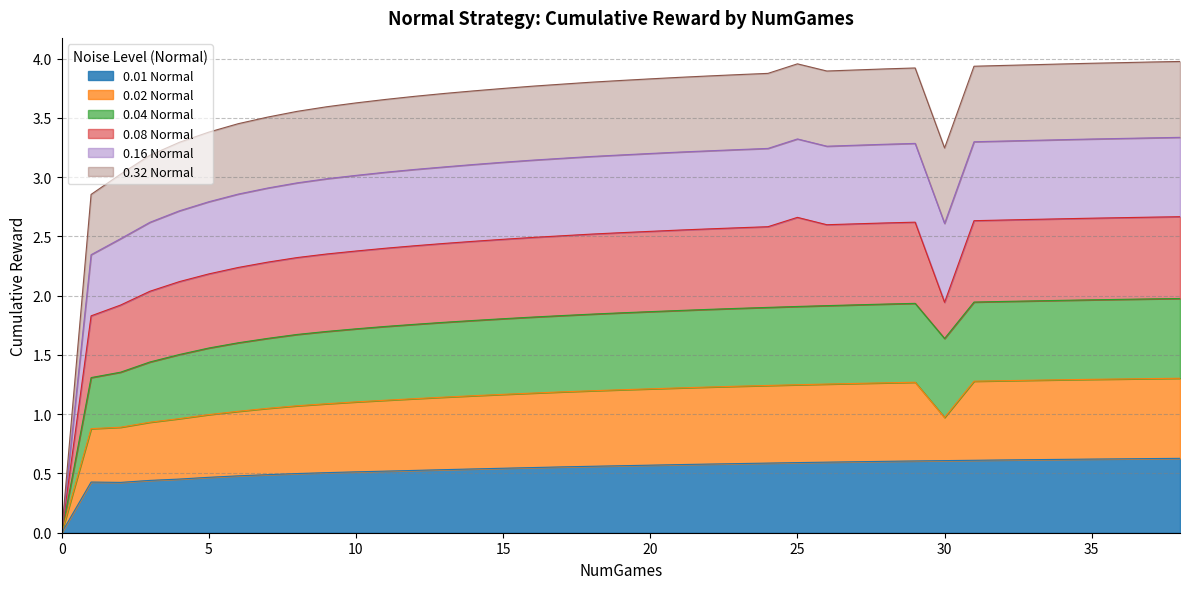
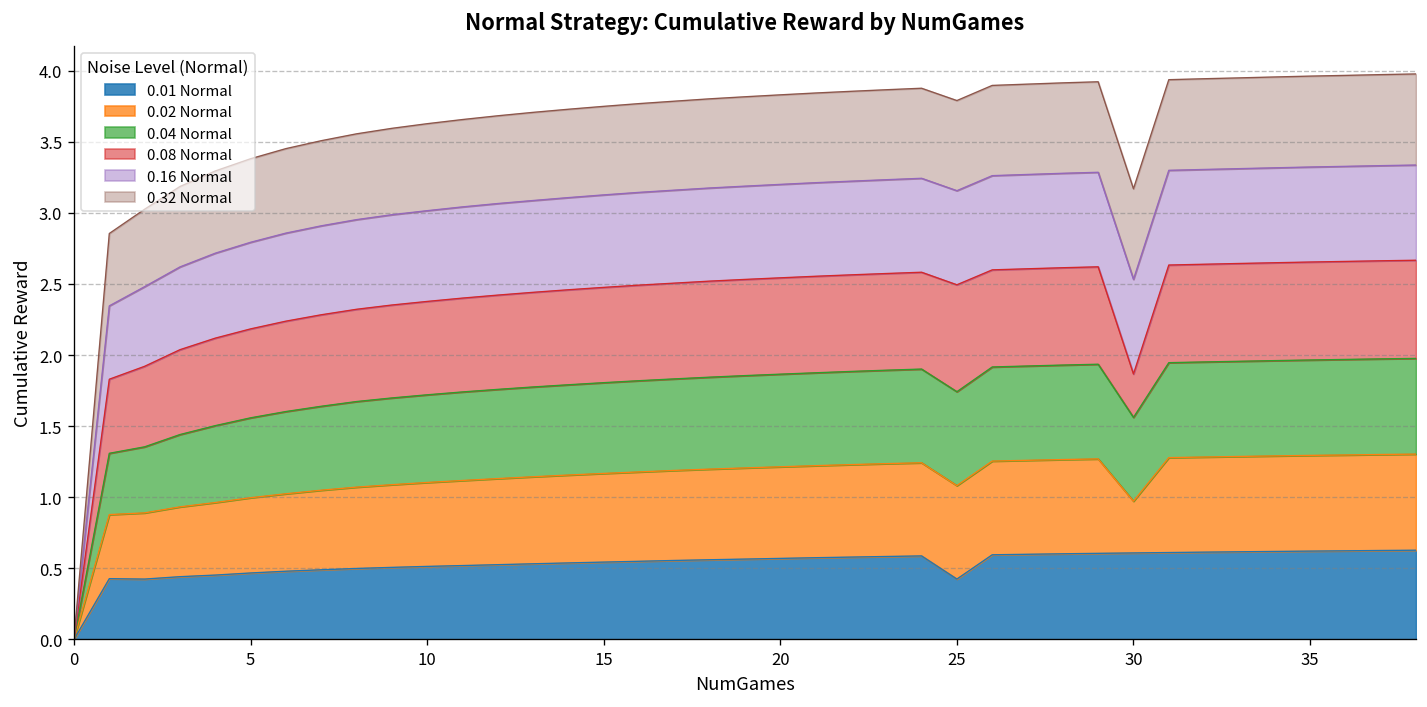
  {
    "0.01 Normal": {
      "5": 0.47,
      "10": 0.51,
      "15": 0.54,
      "20": 0.57,
-     "25": 0.59,
+     "25": 0.42,
      "30": 0.61,
      "35": 0.62
    },
    "0.02 Normal": {
      "5": 0.53,
      "10": 0.59,
      "15": 0.62,
      "20": 0.64,
      "25": 0.66,
      "30": 0.36,
      "35": 0.67
    },
    "0.04 Normal": {
      "5": 0.56,
      "10": 0.62,
      "15": 0.64,
      "20": 0.65,
      "25": 0.66,
-     "30": 0.67,
+     "30": 0.59,
      "35": 0.67
    },
    "0.08 Normal": {
      "5": 0.63,
      "10": 0.66,
      "15": 0.67,
      "20": 0.68,
      "25": 0.75,
      "30": 0.31,
      "35": 0.69
    }
  }
